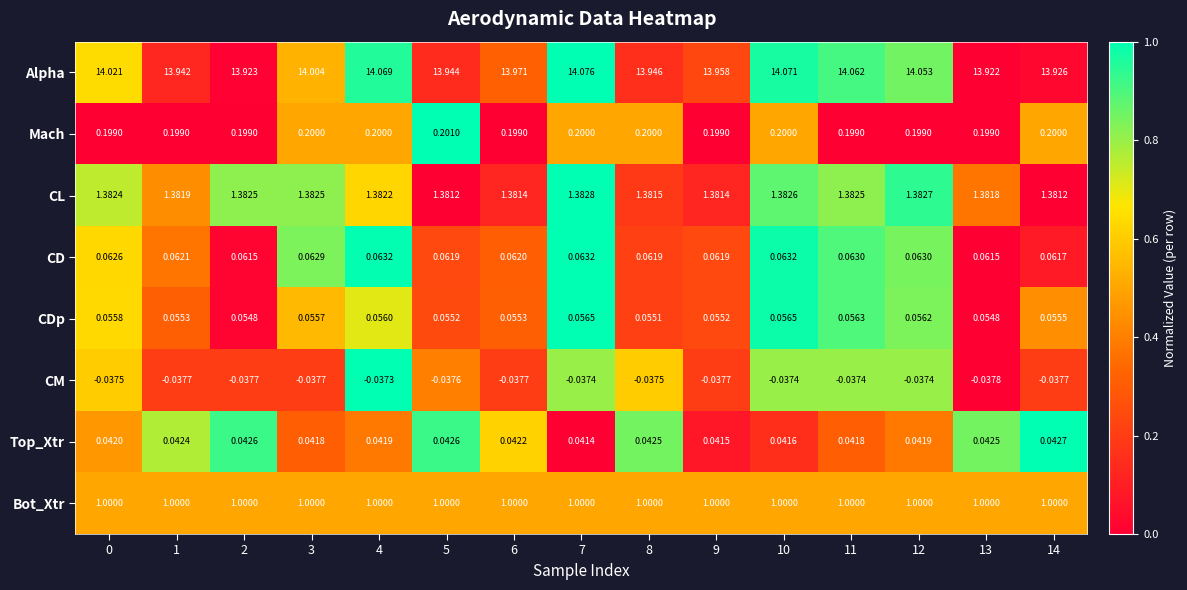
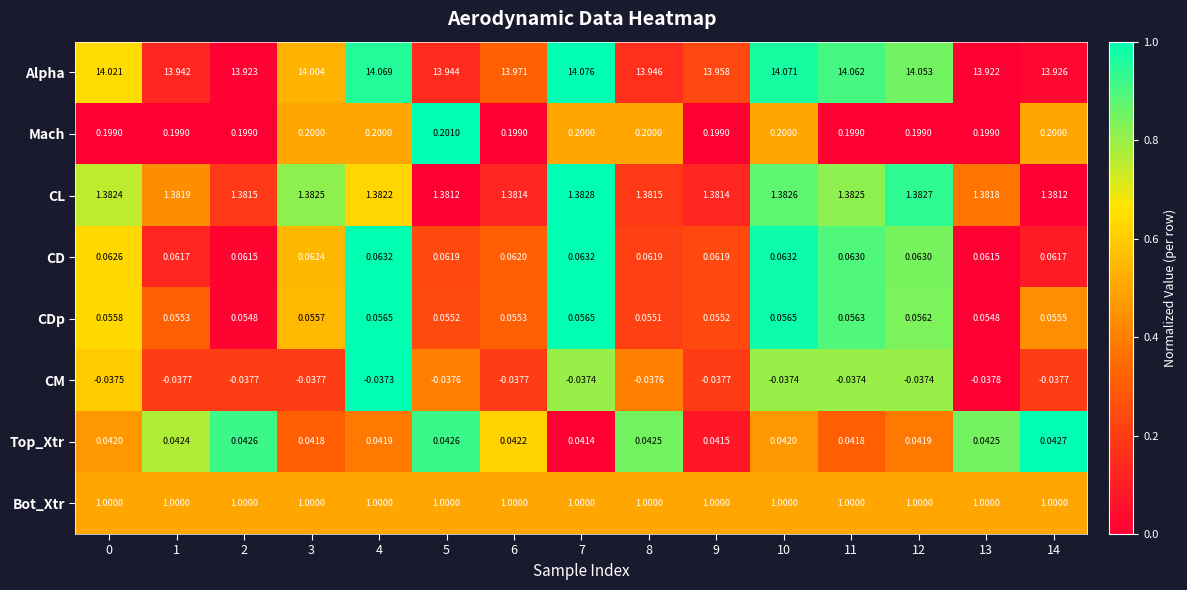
  {
    "Alpha": {
      "0": 14.021,
      "1": 13.942,
      "2": 13.923,
      "3": 14.004,
      "4": 14.069,
      "5": 13.944,
      "6": 13.971,
      "7": 14.076,
      "8": 13.946,
      "9": 13.958,
      "10": 14.071,
      "11": 14.062,
      "12": 14.053,
      "13": 13.922,
      "14": 13.926
    },
    "Mach": {
      "0": 0.1990,
      "1": 0.1990,
      "2": 0.1990,
      "3": 0.2000,
      "4": 0.2000,
      "5": 0.2010,
      "6": 0.1990,
      "7": 0.2000,
      "8": 0.2000,
      "9": 0.1990,
      "10": 0.2000,
      "11": 0.1990,
      "12": 0.1990,
      "13": 0.1990,
      "14": 0.2000
    },
    "CL": {
      "0": 1.3824,
      "1": 1.3819,
-     "2": 1.3825,
+     "2": 1.3815,
      "3": 1.3825,
      "4": 1.3822,
      "5": 1.3812,
      "6": 1.3814,
      "7": 1.3828,
      "8": 1.3815,
      "9": 1.3814,
      "10": 1.3826,
      "11": 1.3825,
      "12": 1.3827,
      "13": 1.3818,
      "14": 1.3812
    },
    "CD": {
      "0": 0.0626,
-     "1": 0.0621,
+     "1": 0.0617,
      "2": 0.0615,
-     "3": 0.0629,
+     "3": 0.0624,
      "4": 0.0632,
      "5": 0.0619,
      "6": 0.0620,
      "7": 0.0632,
      "8": 0.0619,
      "9": 0.0619,
      "10": 0.0632,
      "11": 0.0630,
      "12": 0.0630,
      "13": 0.0615,
      "14": 0.0617
    },
    "CDp": {
      "0": 0.0558,
      "1": 0.0553,
      "2": 0.0548,
      "3": 0.0557,
-     "4": 0.0560,
+     "4": 0.0565,
      "5": 0.0552,
      "6": 0.0553,
      "7": 0.0565,
      "8": 0.0551,
      "9": 0.0552,
      "10": 0.0565,
      "11": 0.0563,
      "12": 0.0562,
      "13": 0.0548,
      "14": 0.0555
    },
    "CM": {
      "0": -0.0375,
      "1": -0.0377,
      "2": -0.0377,
      "3": -0.0377,
      "4": -0.0373,
      "5": -0.0376,
      "6": -0.0377,
      "7": -0.0374,
-     "8": -0.0375,
+     "8": -0.0376,
      "9": -0.0377,
      "10": -0.0374,
      "11": -0.0374,
      "12": -0.0374,
      "13": -0.0378,
      "14": -0.0377
    },
    "Top_Xtr": {
      "0": 0.0420,
      "1": 0.0424,
      "2": 0.0426,
      "3": 0.0418,
      "4": 0.0419,
      "5": 0.0426,
      "6": 0.0422,
      "7": 0.0414,
      "8": 0.0425,
      "9": 0.0415,
-     "10": 0.0416,
+     "10": 0.0420,
      "11": 0.0418,
      "12": 0.0419,
      "13": 0.0425,
      "14": 0.0427
    },
    "Bot_Xtr": {
      "0": 1.0000,
      "1": 1.0000,
      "2": 1.0000,
      "3": 1.0000,
      "4": 1.0000,
      "5": 1.0000,
      "6": 1.0000,
      "7": 1.0000,
      "8": 1.0000,
      "9": 1.0000,
      "10": 1.0000,
      "11": 1.0000,
      "12": 1.0000,
      "13": 1.0000,
      "14": 1.0000
    }
  }
